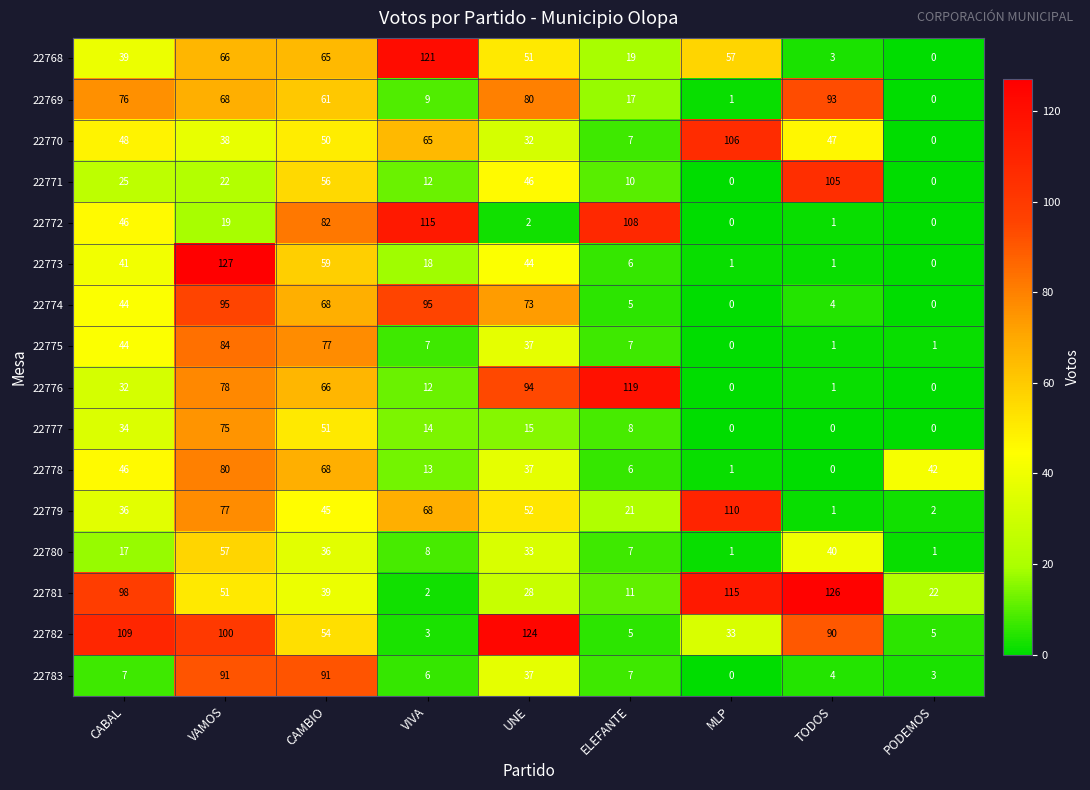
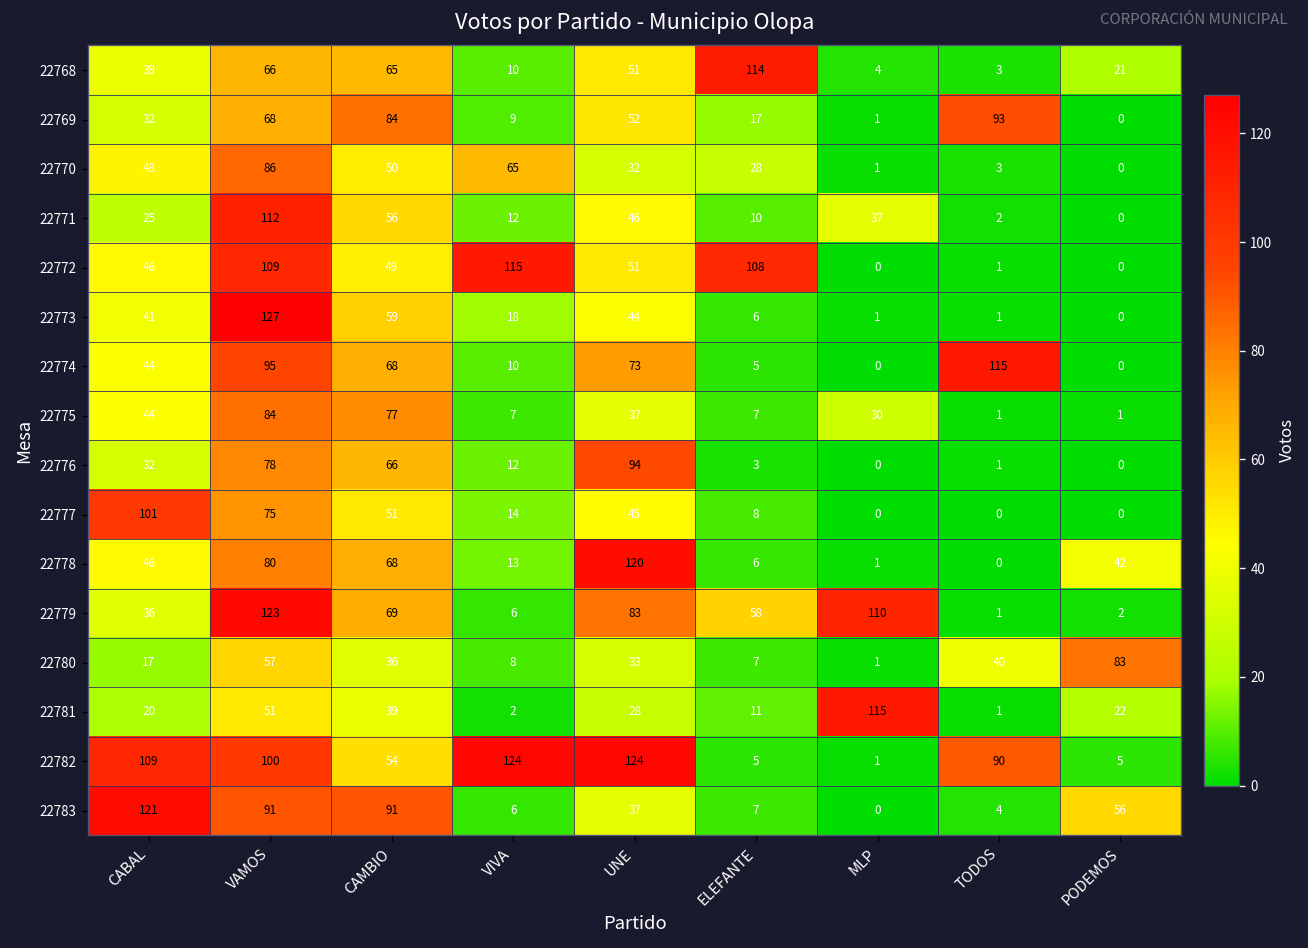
  {
    "22768": {
      "CABAL": 39,
      "VAMOS": 66,
      "CAMBIO": 65,
-     "VIVA": 121,
+     "VIVA": 10,
      "UNE": 51,
-     "ELEFANTE": 19,
-     "MLP": 57,
+     "ELEFANTE": 114,
+     "MLP": 4,
      "TODOS": 3,
-     "PODEMOS": 0
+     "PODEMOS": 21
    },
    "22769": {
-     "CABAL": 76,
+     "CABAL": 32,
      "VAMOS": 68,
-     "CAMBIO": 61,
+     "CAMBIO": 84,
      "VIVA": 9,
-     "UNE": 80,
+     "UNE": 52,
      "ELEFANTE": 17,
      "MLP": 1,
      "TODOS": 93,
      "PODEMOS": 0
    },
    "22770": {
      "CABAL": 48,
-     "VAMOS": 38,
+     "VAMOS": 86,
      "CAMBIO": 50,
      "VIVA": 65,
      "UNE": 32,
-     "ELEFANTE": 7,
-     "MLP": 106,
-     "TODOS": 47,
+     "ELEFANTE": 28,
+     "MLP": 1,
+     "TODOS": 3,
      "PODEMOS": 0
    },
    "22771": {
      "CABAL": 25,
-     "VAMOS": 22,
+     "VAMOS": 112,
      "CAMBIO": 56,
      "VIVA": 12,
      "UNE": 46,
      "ELEFANTE": 10,
-     "MLP": 0,
-     "TODOS": 105,
+     "MLP": 37,
+     "TODOS": 2,
      "PODEMOS": 0
    },
    "22772": {
      "CABAL": 46,
-     "VAMOS": 19,
-     "CAMBIO": 82,
+     "VAMOS": 109,
+     "CAMBIO": 49,
      "VIVA": 115,
-     "UNE": 2,
+     "UNE": 51,
      "ELEFANTE": 108,
      "MLP": 0,
      "TODOS": 1,
      "PODEMOS": 0
    },
    "22773": {
      "CABAL": 41,
      "VAMOS": 127,
      "CAMBIO": 59,
      "VIVA": 18,
      "UNE": 44,
      "ELEFANTE": 6,
      "MLP": 1,
      "TODOS": 1,
      "PODEMOS": 0
    },
    "22774": {
      "CABAL": 44,
      "VAMOS": 95,
      "CAMBIO": 68,
-     "VIVA": 95,
+     "VIVA": 10,
      "UNE": 73,
      "ELEFANTE": 5,
      "MLP": 0,
-     "TODOS": 4,
+     "TODOS": 115,
      "PODEMOS": 0
    },
    "22775": {
      "CABAL": 44,
      "VAMOS": 84,
      "CAMBIO": 77,
      "VIVA": 7,
      "UNE": 37,
      "ELEFANTE": 7,
-     "MLP": 0,
+     "MLP": 30,
      "TODOS": 1,
      "PODEMOS": 1
    },
    "22776": {
      "CABAL": 32,
      "VAMOS": 78,
      "CAMBIO": 66,
      "VIVA": 12,
      "UNE": 94,
-     "ELEFANTE": 119,
+     "ELEFANTE": 3,
      "MLP": 0,
      "TODOS": 1,
      "PODEMOS": 0
    },
    "22777": {
-     "CABAL": 34,
+     "CABAL": 101,
      "VAMOS": 75,
      "CAMBIO": 51,
      "VIVA": 14,
-     "UNE": 15,
+     "UNE": 45,
      "ELEFANTE": 8,
      "MLP": 0,
      "TODOS": 0,
      "PODEMOS": 0
    },
    "22778": {
      "CABAL": 46,
      "VAMOS": 80,
      "CAMBIO": 68,
      "VIVA": 13,
-     "UNE": 37,
+     "UNE": 120,
      "ELEFANTE": 6,
      "MLP": 1,
      "TODOS": 0,
      "PODEMOS": 42
    },
    "22779": {
      "CABAL": 36,
-     "VAMOS": 77,
-     "CAMBIO": 45,
-     "VIVA": 68,
-     "UNE": 52,
-     "ELEFANTE": 21,
+     "VAMOS": 123,
+     "CAMBIO": 69,
+     "VIVA": 6,
+     "UNE": 83,
+     "ELEFANTE": 58,
      "MLP": 110,
      "TODOS": 1,
      "PODEMOS": 2
    },
    "22780": {
      "CABAL": 17,
      "VAMOS": 57,
      "CAMBIO": 36,
      "VIVA": 8,
      "UNE": 33,
      "ELEFANTE": 7,
      "MLP": 1,
      "TODOS": 40,
-     "PODEMOS": 1
+     "PODEMOS": 83
    },
    "22781": {
-     "CABAL": 98,
+     "CABAL": 20,
      "VAMOS": 51,
      "CAMBIO": 39,
      "VIVA": 2,
      "UNE": 28,
      "ELEFANTE": 11,
      "MLP": 115,
-     "TODOS": 126,
+     "TODOS": 1,
      "PODEMOS": 22
    },
    "22782": {
      "CABAL": 109,
      "VAMOS": 100,
      "CAMBIO": 54,
-     "VIVA": 3,
+     "VIVA": 124,
      "UNE": 124,
      "ELEFANTE": 5,
-     "MLP": 33,
+     "MLP": 1,
      "TODOS": 90,
      "PODEMOS": 5
    },
    "22783": {
-     "CABAL": 7,
+     "CABAL": 121,
      "VAMOS": 91,
      "CAMBIO": 91,
      "VIVA": 6,
      "UNE": 37,
      "ELEFANTE": 7,
      "MLP": 0,
      "TODOS": 4,
-     "PODEMOS": 3
+     "PODEMOS": 56
    }
  }
